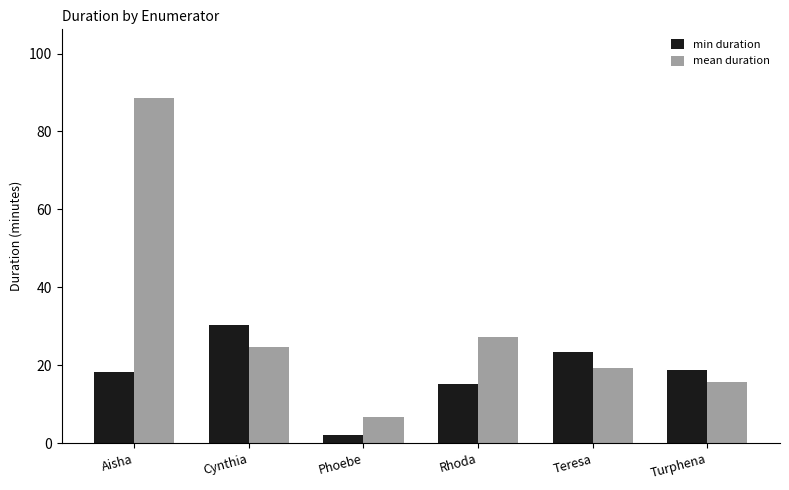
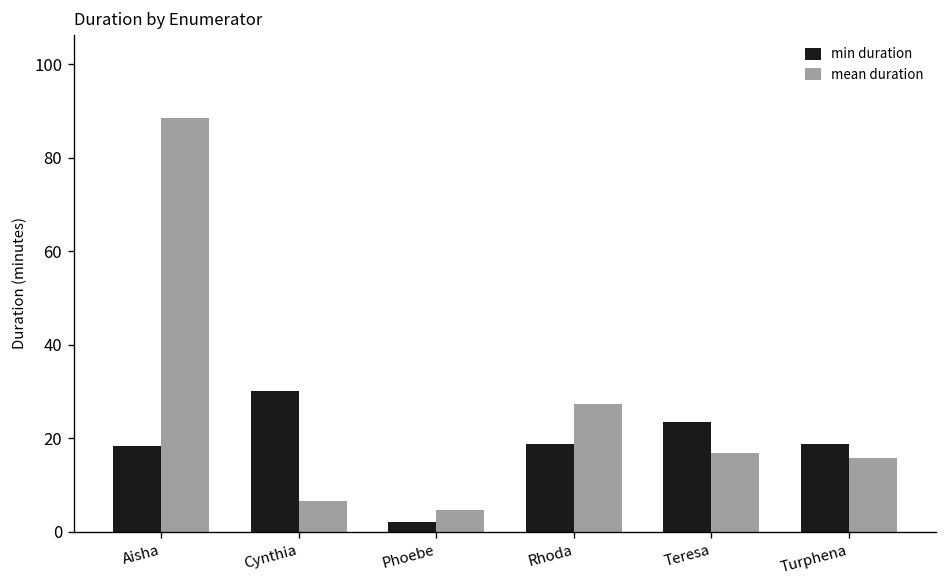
  {
    "min duration": {
      "Aisha": 18,
      "Cynthia": 30,
      "Phoebe": 2,
-     "Rhoda": 15,
+     "Rhoda": 19,
      "Teresa": 23,
      "Turphena": 19
    },
    "mean duration": {
      "Aisha": 89,
-     "Cynthia": 25,
-     "Phoebe": 7,
+     "Cynthia": 7,
+     "Phoebe": 5,
      "Rhoda": 27,
-     "Teresa": 19,
+     "Teresa": 17,
      "Turphena": 16
    }
  }
